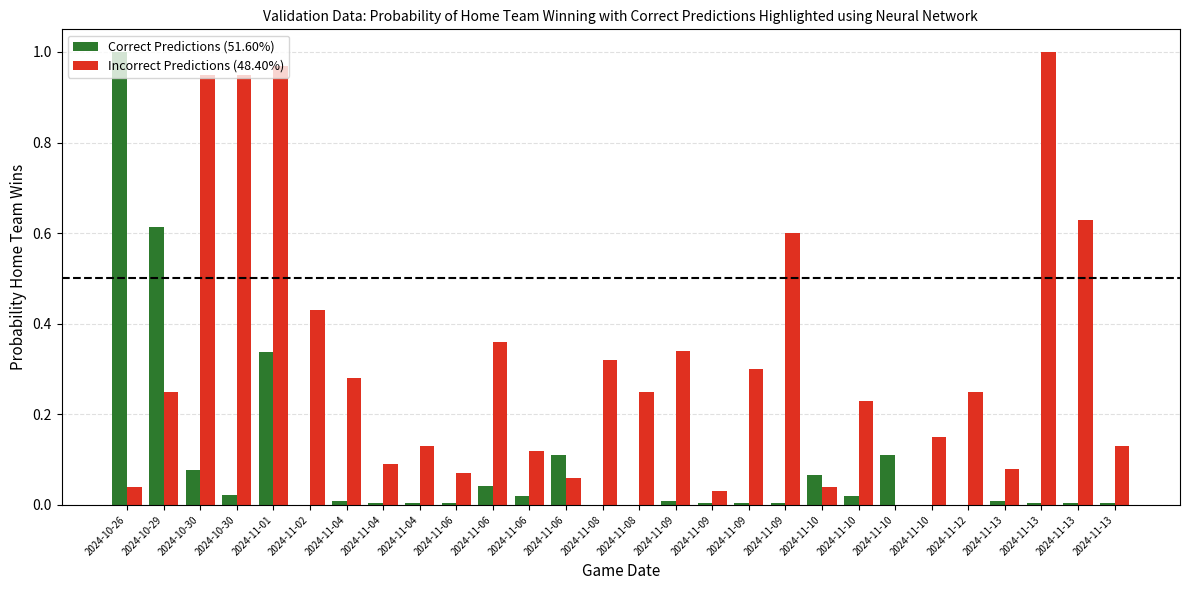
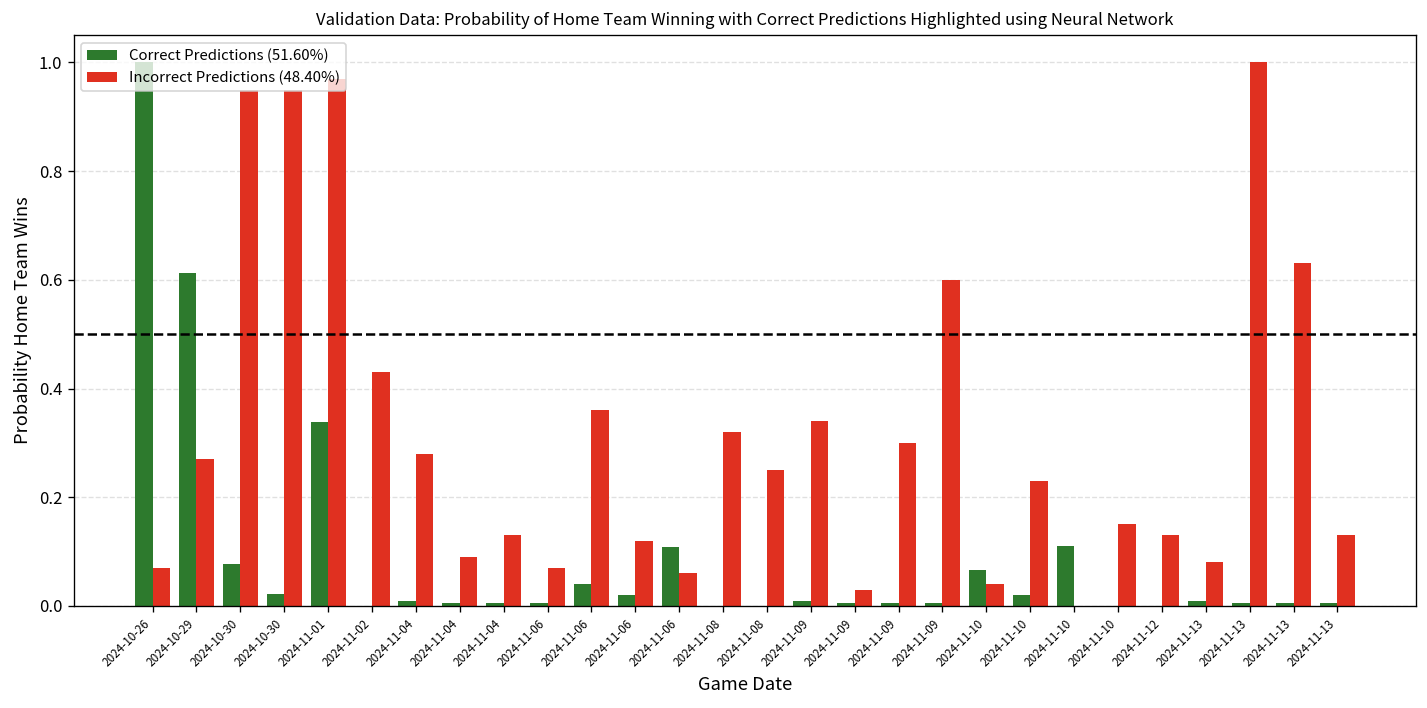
  {
    "Correct Predictions (51.60%)": {
      "2024-10-29": 0.61,
      "2024-11-01": 0.34
    },
    "Incorrect Predictions (48.40%)": {
-     "2024-10-26": 0.04,
-     "2024-10-29": 0.25,
+     "2024-10-26": 0.07,
+     "2024-10-29": 0.27,
      "2024-11-02": 0.43,
-     "2024-11-12": 0.25
+     "2024-11-12": 0.13
    }
  }
